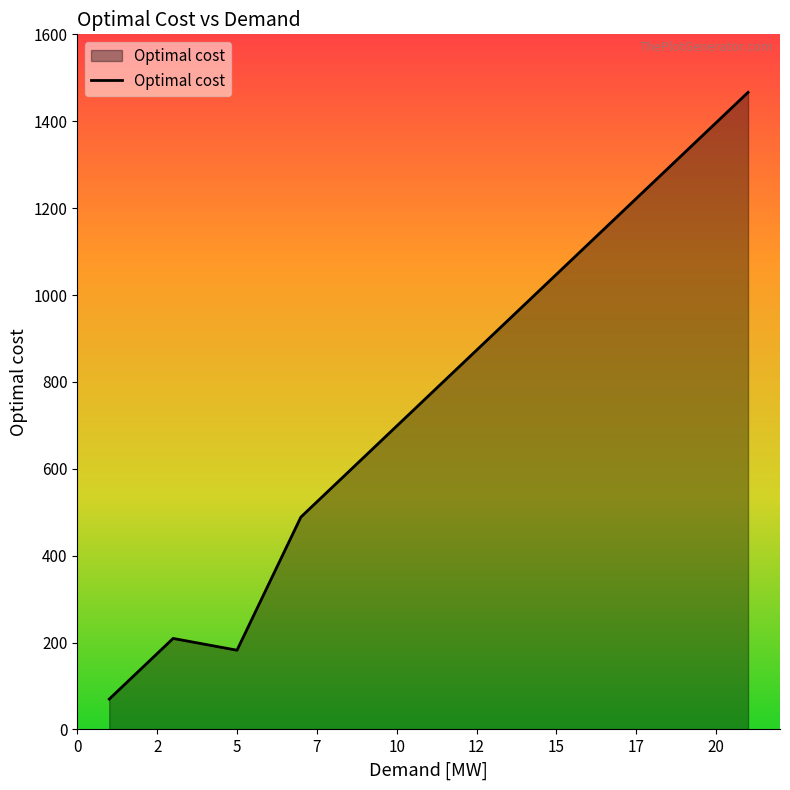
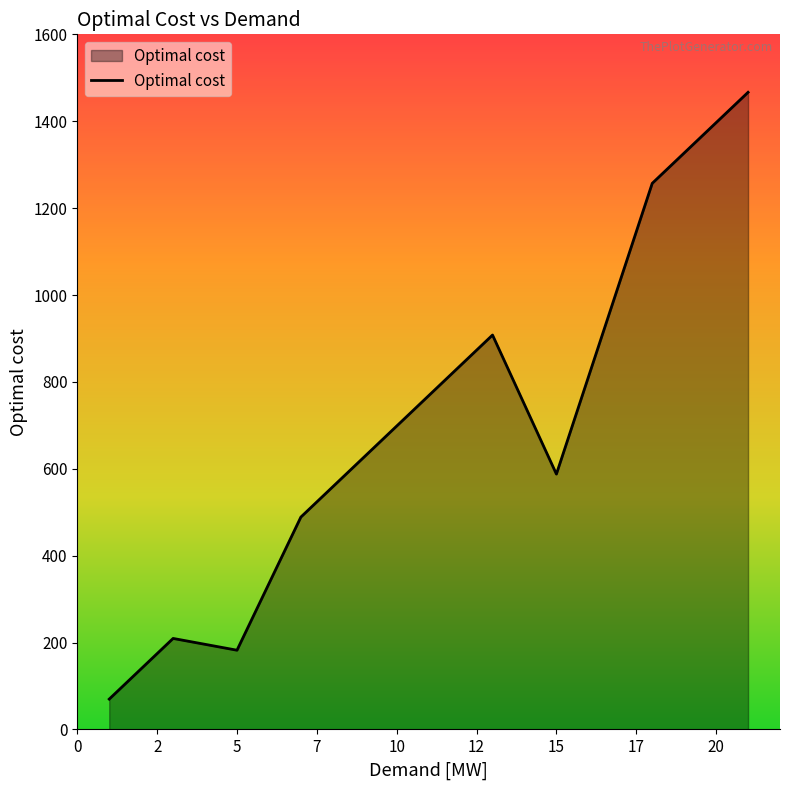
  {
    "5": 180,
-   "15": 1050
+   "15": 590
  }
